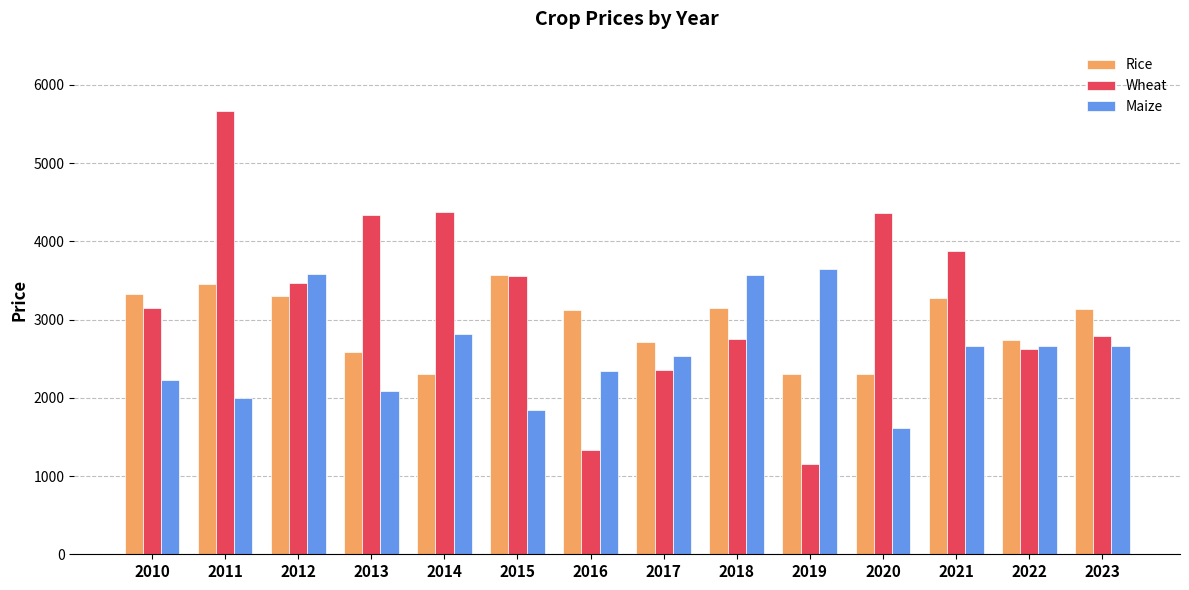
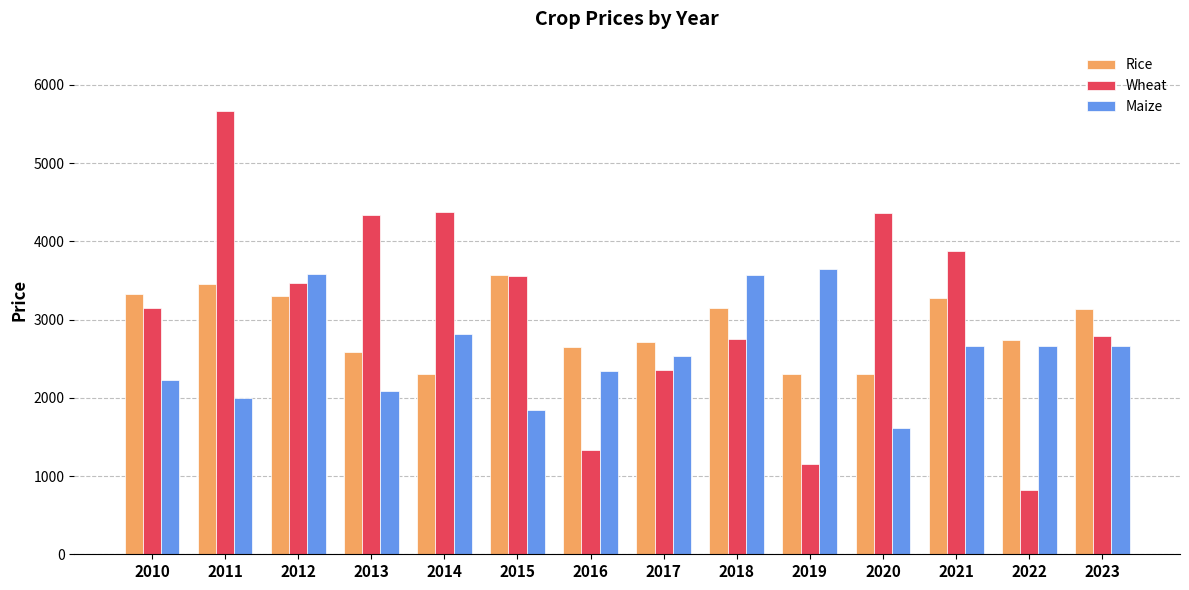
  {
    "Rice": {
      "2010": 3300,
      "2011": 3500,
      "2012": 3300,
      "2013": 2600,
      "2014": 2300,
      "2015": 3600,
-     "2016": 3100,
+     "2016": 2600,
      "2017": 2700,
      "2018": 3100,
      "2019": 2300,
      "2020": 2300,
      "2021": 3300,
      "2022": 2700,
      "2023": 3100
    },
    "Wheat": {
      "2010": 3200,
      "2011": 5700,
      "2012": 3500,
      "2013": 4300,
      "2014": 4400,
      "2015": 3600,
      "2016": 1300,
      "2017": 2400,
      "2018": 2800,
      "2019": 1200,
      "2020": 4400,
      "2021": 3900,
-     "2022": 2600,
+     "2022": 800,
      "2023": 2800
    },
    "Maize": {
      "2010": 2200,
      "2011": 2000,
      "2012": 3600,
      "2013": 2100,
      "2014": 2800,
      "2015": 1800,
      "2016": 2300,
      "2017": 2500,
      "2018": 3600,
      "2019": 3700,
      "2020": 1600,
      "2021": 2700,
      "2022": 2700,
      "2023": 2700
    }
  }
